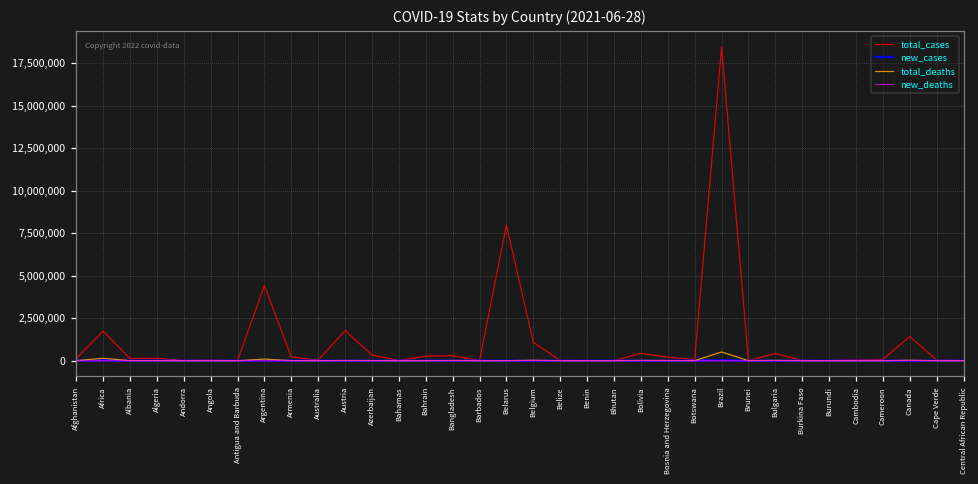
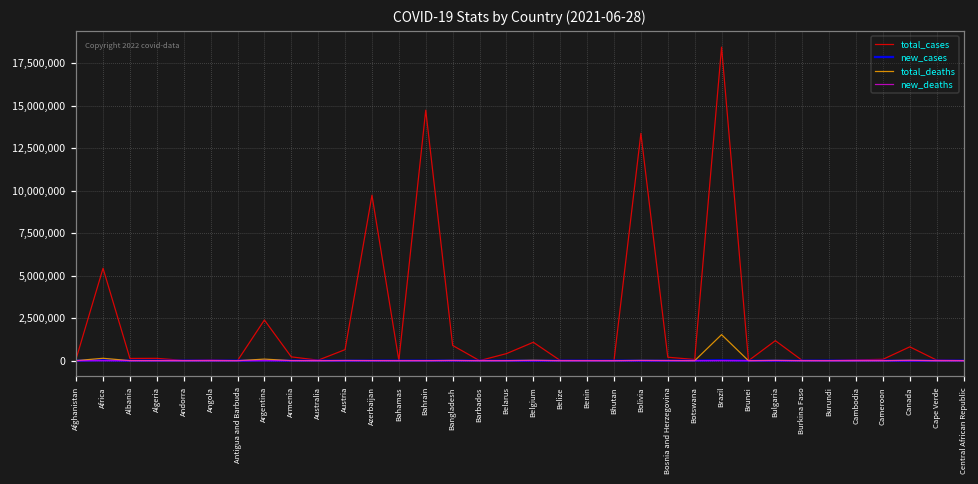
  {
    "total_cases": {
-     "Africa": "1,700,000",
-     "Argentina": "4,400,000",
+     "Africa": "5,400,000",
+     "Argentina": "2,400,000",
      "Armenia": "200,000",
-     "Austria": "1,800,000",
-     "Azerbaijan": "300,000",
-     "Bahrain": "300,000",
-     "Bangladesh": "300,000",
-     "Belarus": "8,000,000",
+     "Austria": "700,000",
+     "Azerbaijan": "9,700,000",
+     "Bahrain": "14,700,000",
+     "Bangladesh": "900,000",
+     "Belarus": "400,000",
      "Belgium": "1,100,000",
-     "Bolivia": "400,000",
+     "Bolivia": "13,400,000",
      "Bosnia and Herzegovina": "200,000",
      "Brazil": "18,400,000",
-     "Bulgaria": "400,000",
-     "Canada": "1,400,000"
+     "Bulgaria": "1,200,000",
+     "Canada": "800,000"
    },
    "new_deaths": {
      "Brazil": "0"
    },
    "total_deaths": {
-     "Brazil": "500,000"
+     "Brazil": "1,500,000"
    }
  }
